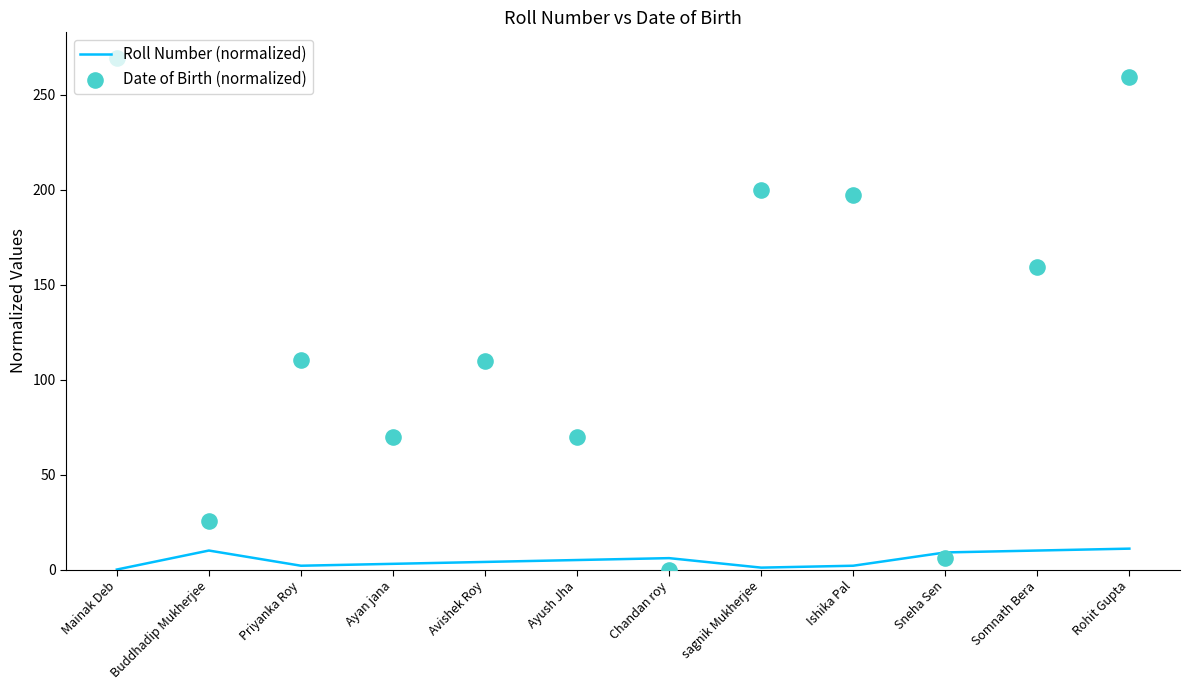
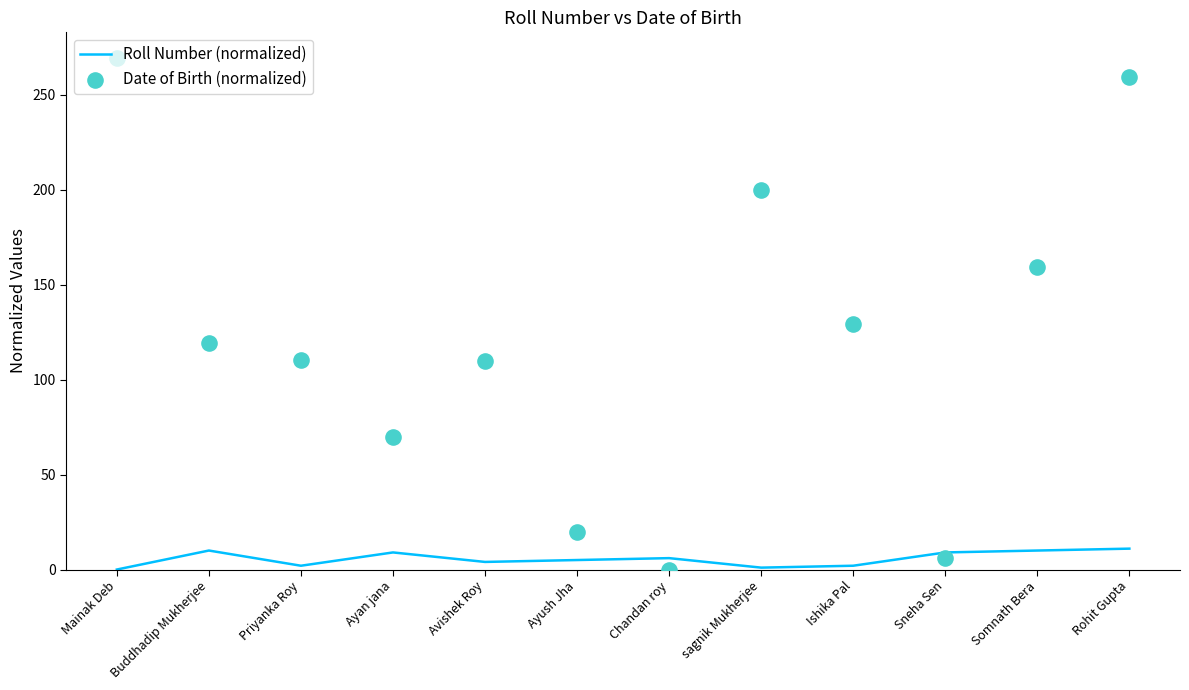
  {
    "Roll Number (normalized)": {
      "Mainak Deb": 0,
      "Buddhadip Mukherjee": 10,
      "Priyanka Roy": 2,
-     "Ayan jana": 3,
+     "Ayan jana": 9,
      "Avishek Roy": 4,
      "Ayush Jha": 5,
      "Chandan roy": 6,
      "sagnik Mukherjee": 1,
      "Ishika Pal": 2,
      "Sneha Sen": 9,
      "Somnath Bera": 10,
      "Rohit Gupta": 11
    },
    "Date of Birth (normalized)": {
-     "Buddhadip Mukherjee": 25,
-     "Ayush Jha": 70,
-     "Ishika Pal": 197
+     "Buddhadip Mukherjee": 119,
+     "Ayush Jha": 20,
+     "Ishika Pal": 129
    }
  }
